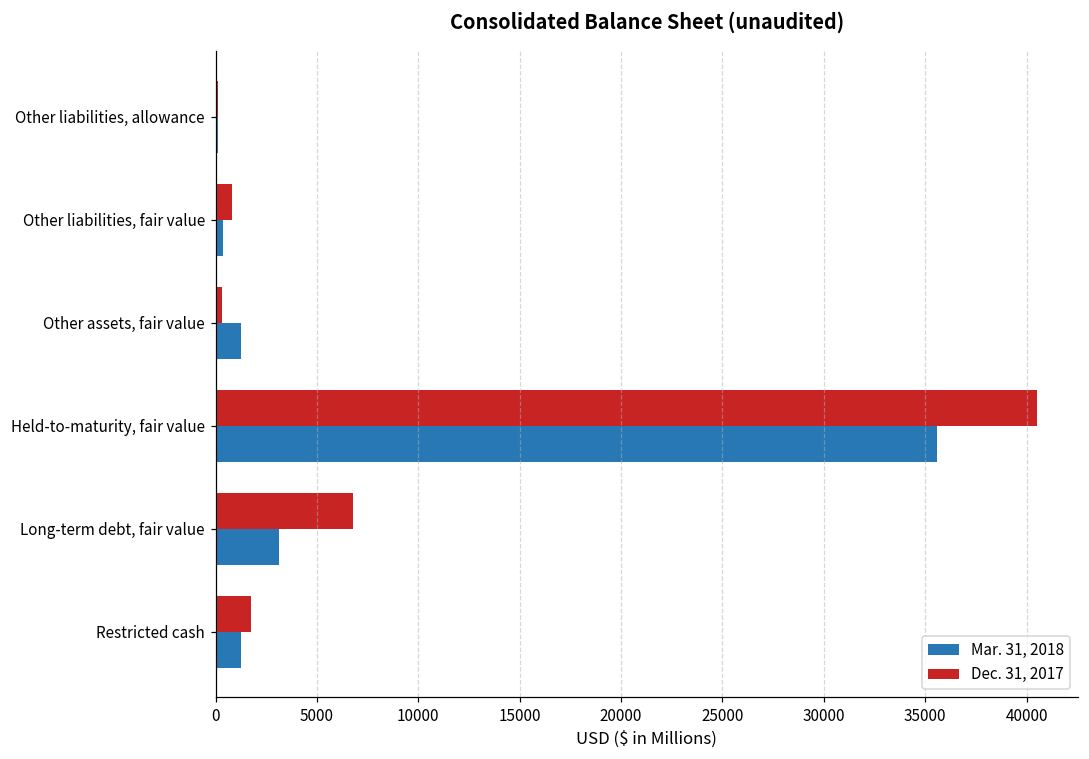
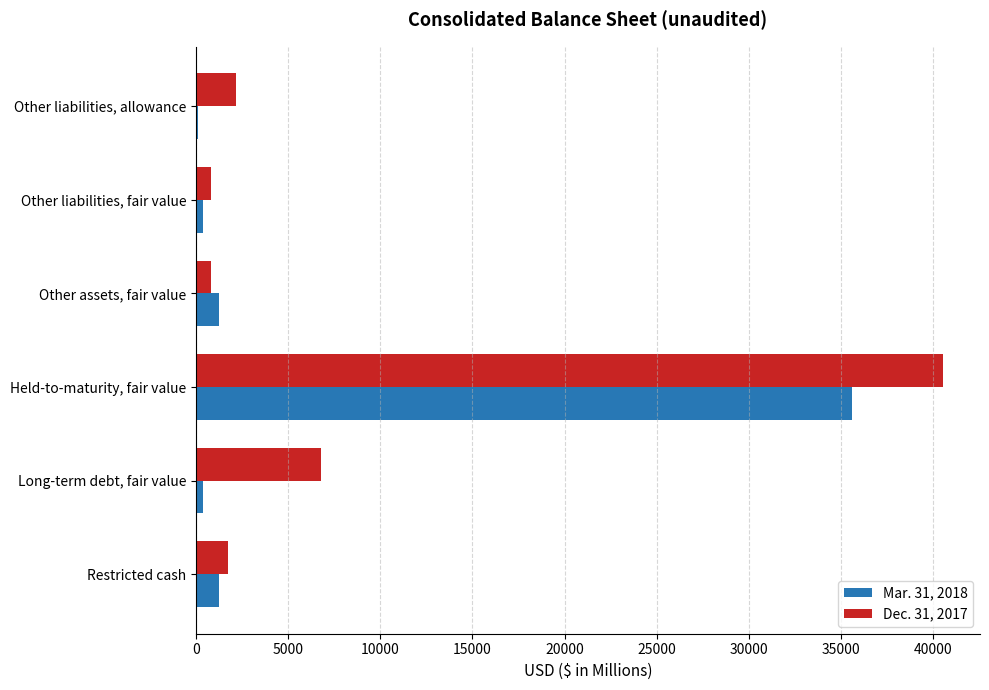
  {
    "Mar. 31, 2018": {
      "Other liabilities, fair value": 400,
      "Other assets, fair value": 1200,
      "Held-to-maturity, fair value": 35600,
-     "Long-term debt, fair value": 3100,
+     "Long-term debt, fair value": 400,
      "Restricted cash": 1200
    },
    "Dec. 31, 2017": {
-     "Other liabilities, allowance": 100,
+     "Other liabilities, allowance": 2100,
      "Other liabilities, fair value": 800,
-     "Other assets, fair value": 300,
+     "Other assets, fair value": 800,
      "Held-to-maturity, fair value": 40500,
      "Long-term debt, fair value": 6800,
      "Restricted cash": 1800
    }
  }
